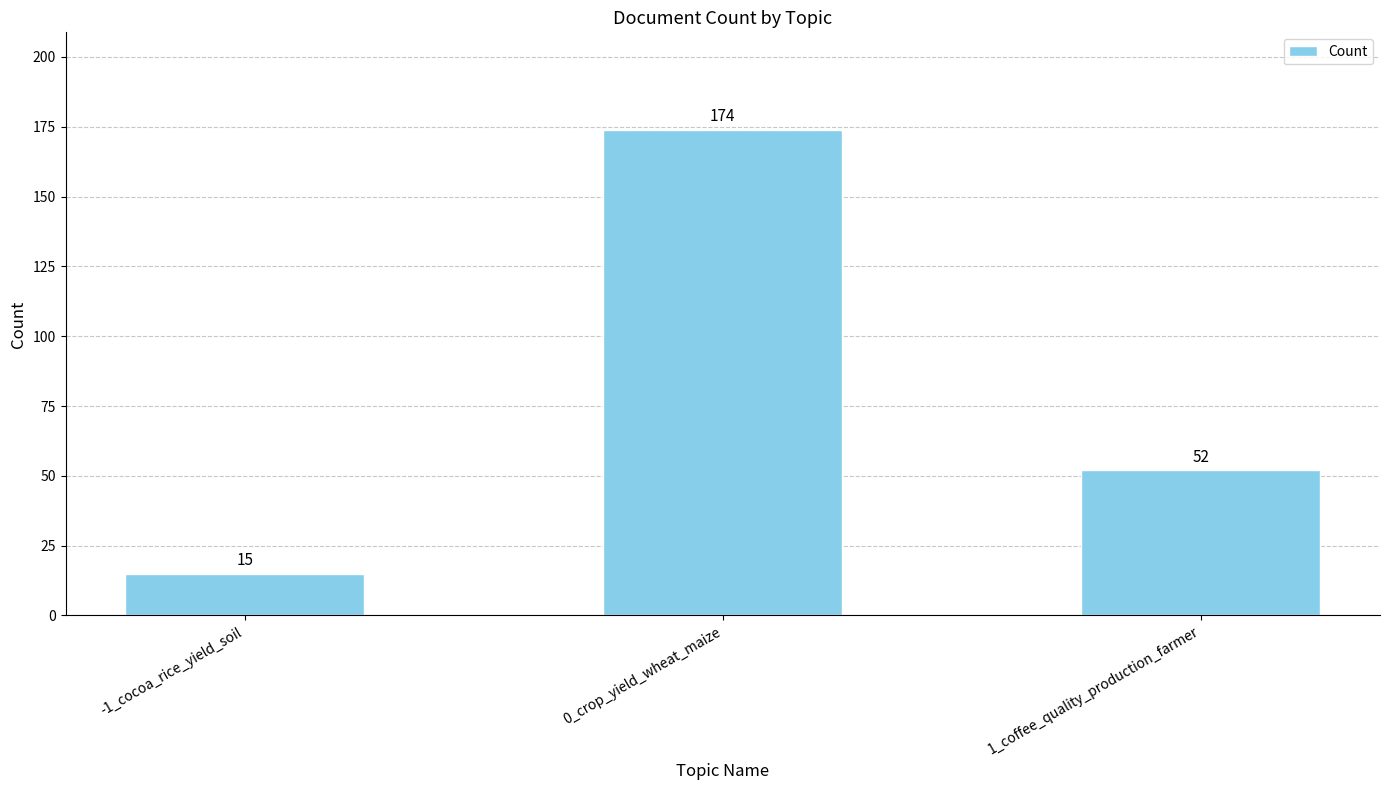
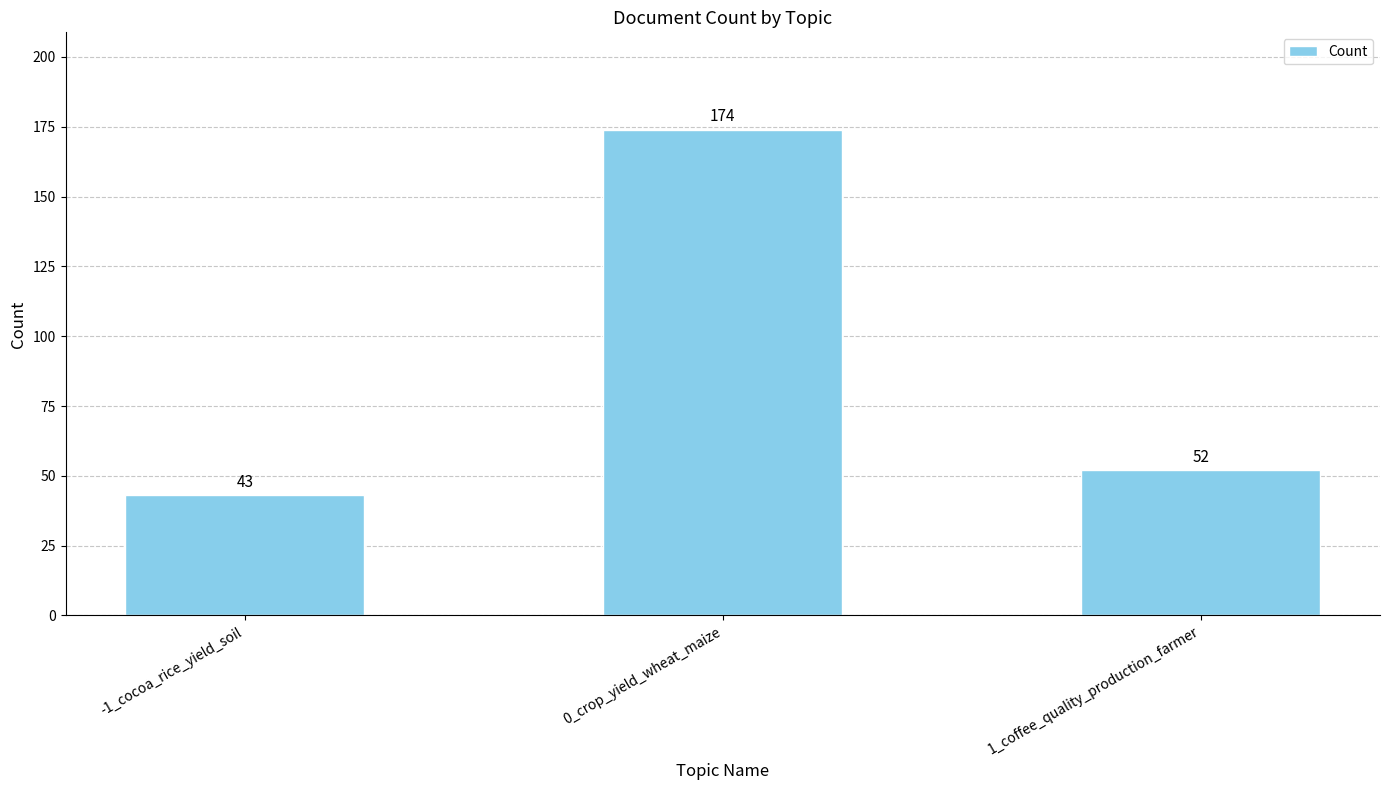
  {
-   "-1_cocoa_rice_yield_soil": 15,
+   "-1_cocoa_rice_yield_soil": 43,
    "0_crop_yield_wheat_maize": 174,
    "1_coffee_quality_production_farmer": 52
  }
